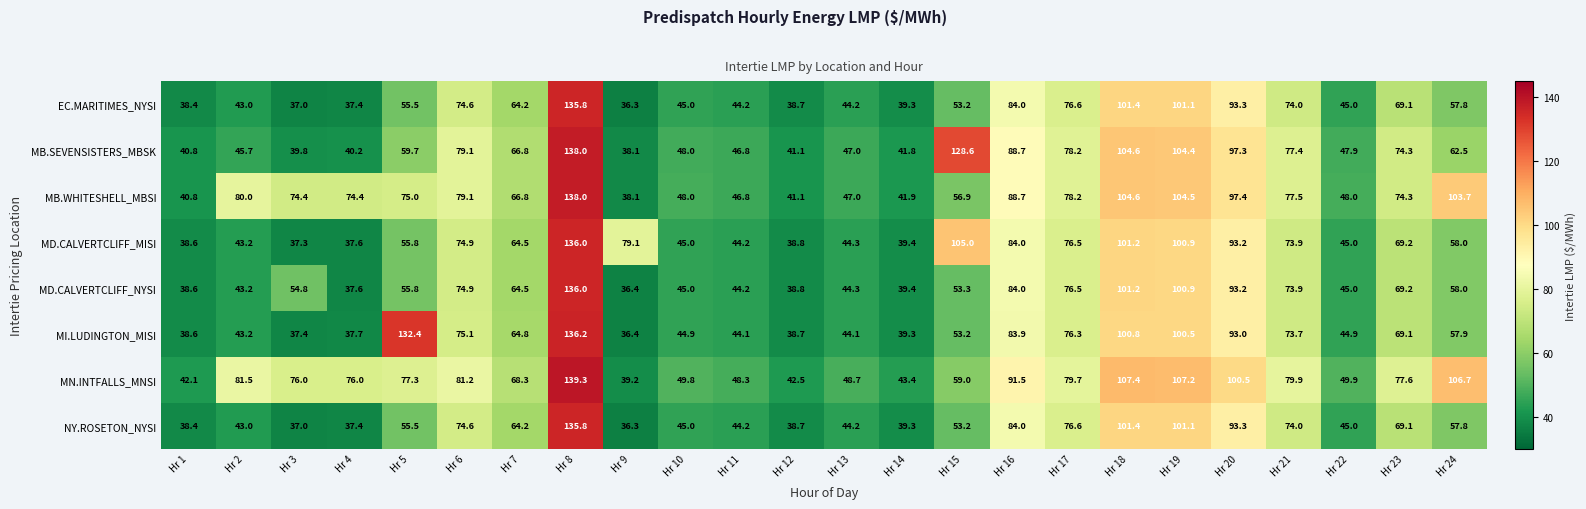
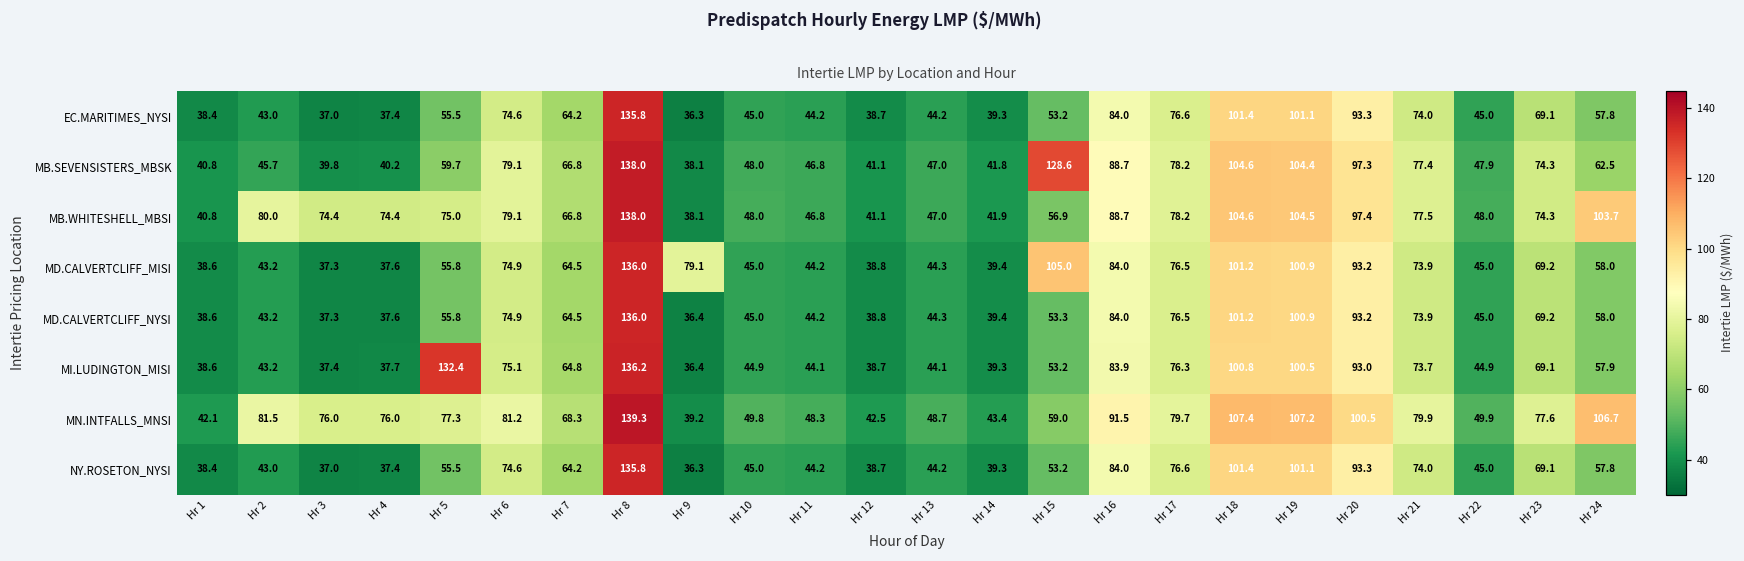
  {
    "EC.MARITIMES_NYSI": {
      "Hr 1": 38.4,
      "Hr 2": 43.0,
      "Hr 3": 37.0,
      "Hr 4": 37.4,
      "Hr 5": 55.5,
      "Hr 6": 74.6,
      "Hr 7": 64.2,
      "Hr 8": 135.8,
      "Hr 9": 36.3,
      "Hr 10": 45.0,
      "Hr 11": 44.2,
      "Hr 12": 38.7,
      "Hr 13": 44.2,
      "Hr 14": 39.3,
      "Hr 15": 53.2,
      "Hr 16": 84.0,
      "Hr 17": 76.6,
      "Hr 18": 101.4,
      "Hr 19": 101.1,
      "Hr 20": 93.3,
      "Hr 21": 74.0,
      "Hr 22": 45.0,
      "Hr 23": 69.1,
      "Hr 24": 57.8
    },
    "MB.SEVENSISTERS_MBSK": {
      "Hr 1": 40.8,
      "Hr 2": 45.7,
      "Hr 3": 39.8,
      "Hr 4": 40.2,
      "Hr 5": 59.7,
      "Hr 6": 79.1,
      "Hr 7": 66.8,
      "Hr 8": 138.0,
      "Hr 9": 38.1,
      "Hr 10": 48.0,
      "Hr 11": 46.8,
      "Hr 12": 41.1,
      "Hr 13": 47.0,
      "Hr 14": 41.8,
      "Hr 15": 128.6,
      "Hr 16": 88.7,
      "Hr 17": 78.2,
      "Hr 18": 104.6,
      "Hr 19": 104.4,
      "Hr 20": 97.3,
      "Hr 21": 77.4,
      "Hr 22": 47.9,
      "Hr 23": 74.3,
      "Hr 24": 62.5
    },
    "MB.WHITESHELL_MBSI": {
      "Hr 1": 40.8,
      "Hr 2": 80.0,
      "Hr 3": 74.4,
      "Hr 4": 74.4,
      "Hr 5": 75.0,
      "Hr 6": 79.1,
      "Hr 7": 66.8,
      "Hr 8": 138.0,
      "Hr 9": 38.1,
      "Hr 10": 48.0,
      "Hr 11": 46.8,
      "Hr 12": 41.1,
      "Hr 13": 47.0,
      "Hr 14": 41.9,
      "Hr 15": 56.9,
      "Hr 16": 88.7,
      "Hr 17": 78.2,
      "Hr 18": 104.6,
      "Hr 19": 104.5,
      "Hr 20": 97.4,
      "Hr 21": 77.5,
      "Hr 22": 48.0,
      "Hr 23": 74.3,
      "Hr 24": 103.7
    },
    "MD.CALVERTCLIFF_MISI": {
      "Hr 1": 38.6,
      "Hr 2": 43.2,
      "Hr 3": 37.3,
      "Hr 4": 37.6,
      "Hr 5": 55.8,
      "Hr 6": 74.9,
      "Hr 7": 64.5,
      "Hr 8": 136.0,
      "Hr 9": 79.1,
      "Hr 10": 45.0,
      "Hr 11": 44.2,
      "Hr 12": 38.8,
      "Hr 13": 44.3,
      "Hr 14": 39.4,
      "Hr 15": 105.0,
      "Hr 16": 84.0,
      "Hr 17": 76.5,
      "Hr 18": 101.2,
      "Hr 19": 100.9,
      "Hr 20": 93.2,
      "Hr 21": 73.9,
      "Hr 22": 45.0,
      "Hr 23": 69.2,
      "Hr 24": 58.0
    },
    "MD.CALVERTCLIFF_NYSI": {
      "Hr 1": 38.6,
      "Hr 2": 43.2,
-     "Hr 3": 54.8,
+     "Hr 3": 37.3,
      "Hr 4": 37.6,
      "Hr 5": 55.8,
      "Hr 6": 74.9,
      "Hr 7": 64.5,
      "Hr 8": 136.0,
      "Hr 9": 36.4,
      "Hr 10": 45.0,
      "Hr 11": 44.2,
      "Hr 12": 38.8,
      "Hr 13": 44.3,
      "Hr 14": 39.4,
      "Hr 15": 53.3,
      "Hr 16": 84.0,
      "Hr 17": 76.5,
      "Hr 18": 101.2,
      "Hr 19": 100.9,
      "Hr 20": 93.2,
      "Hr 21": 73.9,
      "Hr 22": 45.0,
      "Hr 23": 69.2,
      "Hr 24": 58.0
    },
    "MI.LUDINGTON_MISI": {
      "Hr 1": 38.6,
      "Hr 2": 43.2,
      "Hr 3": 37.4,
      "Hr 4": 37.7,
      "Hr 5": 132.4,
      "Hr 6": 75.1,
      "Hr 7": 64.8,
      "Hr 8": 136.2,
      "Hr 9": 36.4,
      "Hr 10": 44.9,
      "Hr 11": 44.1,
      "Hr 12": 38.7,
      "Hr 13": 44.1,
      "Hr 14": 39.3,
      "Hr 15": 53.2,
      "Hr 16": 83.9,
      "Hr 17": 76.3,
      "Hr 18": 100.8,
      "Hr 19": 100.5,
      "Hr 20": 93.0,
      "Hr 21": 73.7,
      "Hr 22": 44.9,
      "Hr 23": 69.1,
      "Hr 24": 57.9
    },
    "MN.INTFALLS_MNSI": {
      "Hr 1": 42.1,
      "Hr 2": 81.5,
      "Hr 3": 76.0,
      "Hr 4": 76.0,
      "Hr 5": 77.3,
      "Hr 6": 81.2,
      "Hr 7": 68.3,
      "Hr 8": 139.3,
      "Hr 9": 39.2,
      "Hr 10": 49.8,
      "Hr 11": 48.3,
      "Hr 12": 42.5,
      "Hr 13": 48.7,
      "Hr 14": 43.4,
      "Hr 15": 59.0,
      "Hr 16": 91.5,
      "Hr 17": 79.7,
      "Hr 18": 107.4,
      "Hr 19": 107.2,
      "Hr 20": 100.5,
      "Hr 21": 79.9,
      "Hr 22": 49.9,
      "Hr 23": 77.6,
      "Hr 24": 106.7
    },
    "NY.ROSETON_NYSI": {
      "Hr 1": 38.4,
      "Hr 2": 43.0,
      "Hr 3": 37.0,
      "Hr 4": 37.4,
      "Hr 5": 55.5,
      "Hr 6": 74.6,
      "Hr 7": 64.2,
      "Hr 8": 135.8,
      "Hr 9": 36.3,
      "Hr 10": 45.0,
      "Hr 11": 44.2,
      "Hr 12": 38.7,
      "Hr 13": 44.2,
      "Hr 14": 39.3,
      "Hr 15": 53.2,
      "Hr 16": 84.0,
      "Hr 17": 76.6,
      "Hr 18": 101.4,
      "Hr 19": 101.1,
      "Hr 20": 93.3,
      "Hr 21": 74.0,
      "Hr 22": 45.0,
      "Hr 23": 69.1,
      "Hr 24": 57.8
    }
  }
